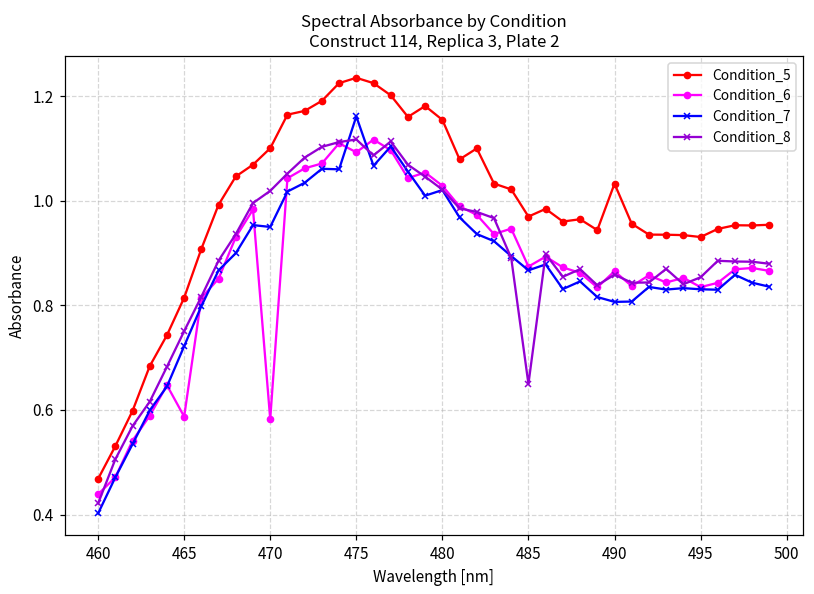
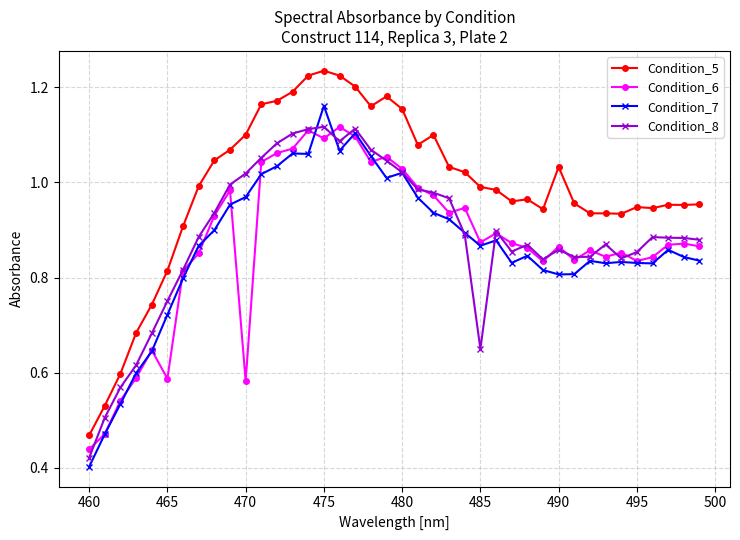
  {
    "Condition_5": {
      "460": 0.47,
      "465": 0.81,
      "470": 1.10,
      "475": 1.23,
      "480": 1.15,
-     "485": 0.97,
+     "485": 0.99,
      "490": 1.03,
-     "495": 0.93
+     "495": 0.95
    },
    "Condition_6": {
      "460": 0.44,
      "465": 0.59,
      "470": 0.58,
      "475": 1.09,
      "480": 1.03,
      "485": 0.87,
      "490": 0.87
    },
    "Condition_7": {
      "460": 0.40,
      "465": 0.72,
-     "470": 0.95,
+     "470": 0.97,
      "475": 1.16,
      "485": 0.87,
      "490": 0.81
    },
    "Condition_8": {
      "460": 0.42,
      "465": 0.75,
      "470": 1.02,
      "475": 1.12,
      "485": 0.65,
      "490": 0.86,
      "495": 0.85
    }
  }
